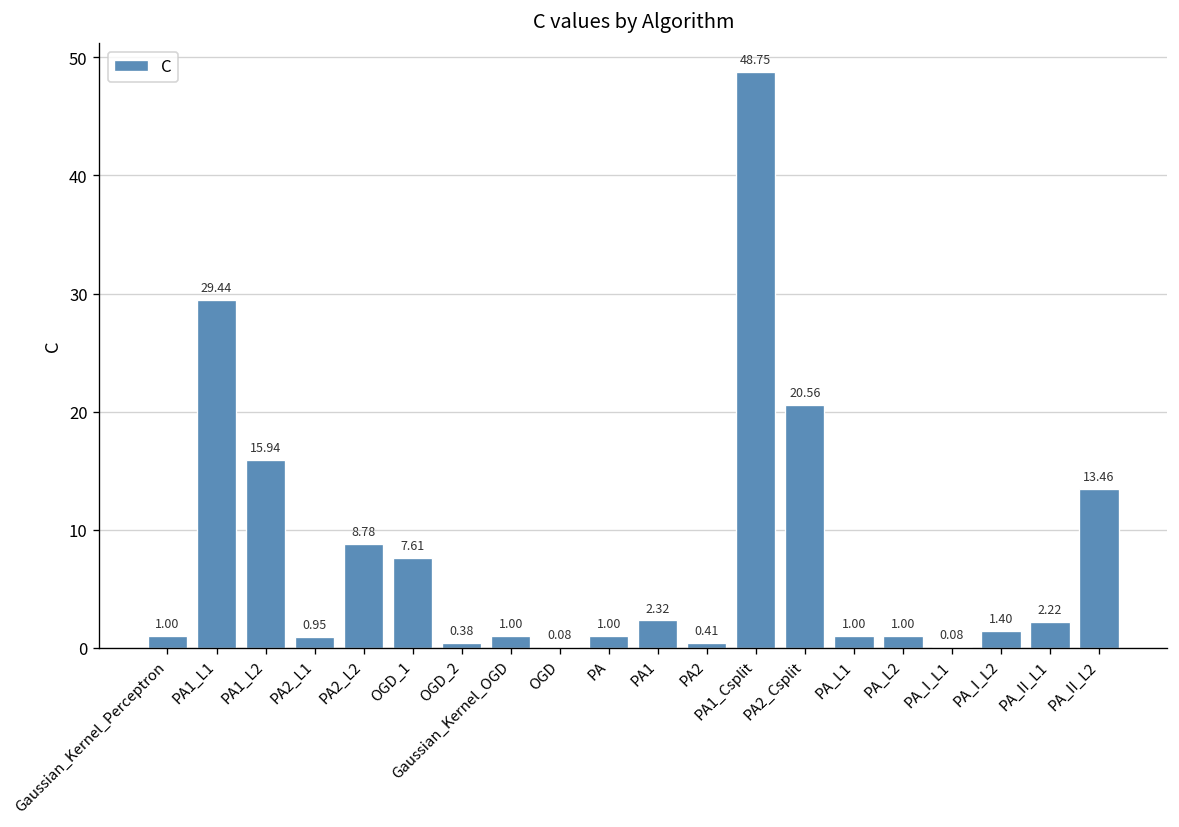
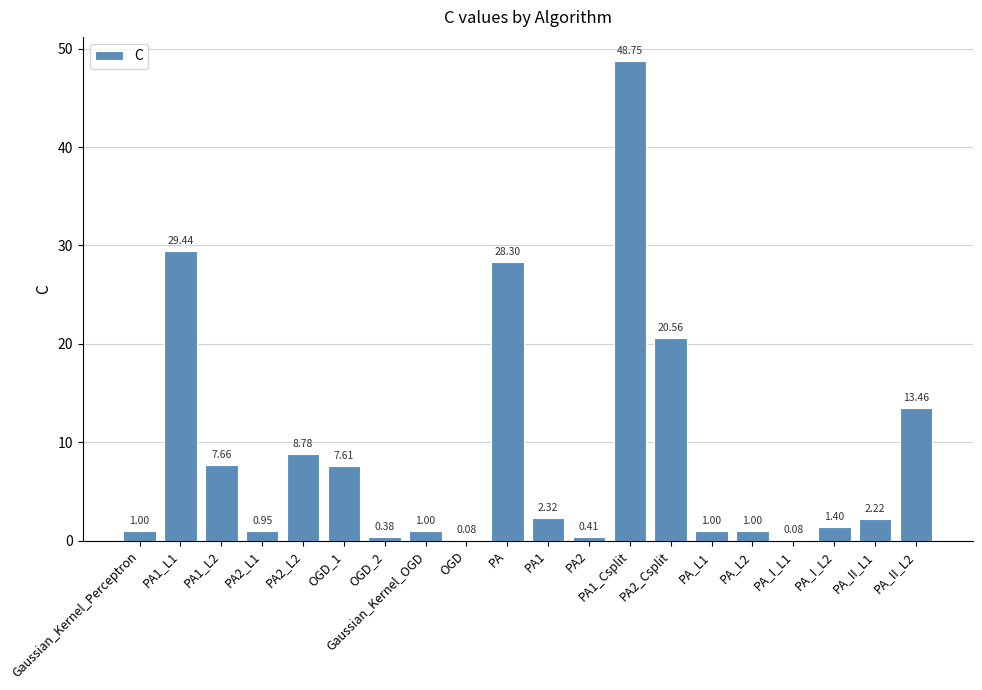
  {
    "Gaussian_Kernel_Perceptron": 1.00,
    "PA1_L1": 29.44,
-   "PA1_L2": 15.94,
+   "PA1_L2": 7.66,
    "PA2_L1": 0.95,
    "PA2_L2": 8.78,
    "OGD_1": 7.61,
    "OGD_2": 0.38,
    "Gaussian_Kernel_OGD": 1.00,
    "OGD": 0.08,
-   "PA": 1.00,
+   "PA": 28.30,
    "PA1": 2.32,
    "PA2": 0.41,
    "PA1_Csplit": 48.75,
    "PA2_Csplit": 20.56,
    "PA_L1": 1.00,
    "PA_L2": 1.00,
    "PA_I_L1": 0.08,
    "PA_I_L2": 1.40,
    "PA_II_L1": 2.22,
    "PA_II_L2": 13.46
  }
